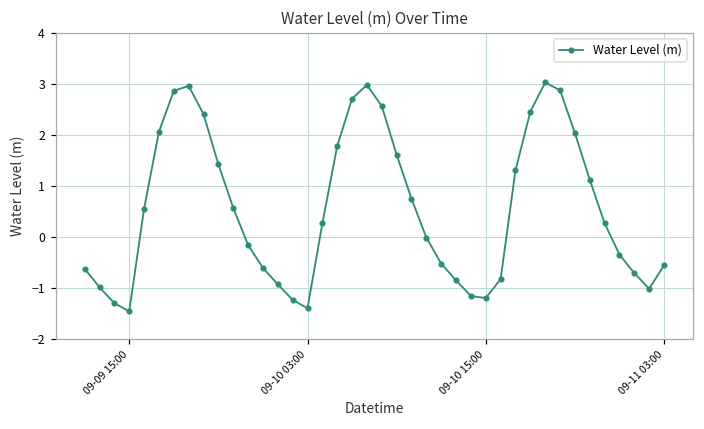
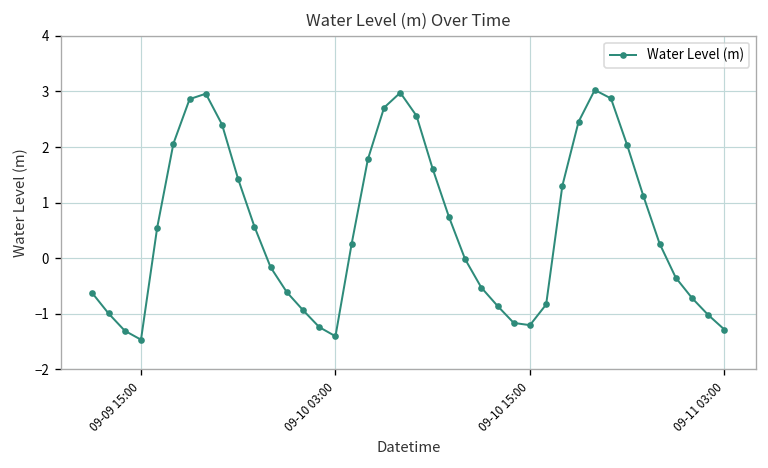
  {
    "09-09 15:00": -1.5,
    "09-10 03:00": -1.4,
    "09-10 15:00": -1.2,
-   "09-11 03:00": -0.6
+   "09-11 03:00": -1.3
  }
